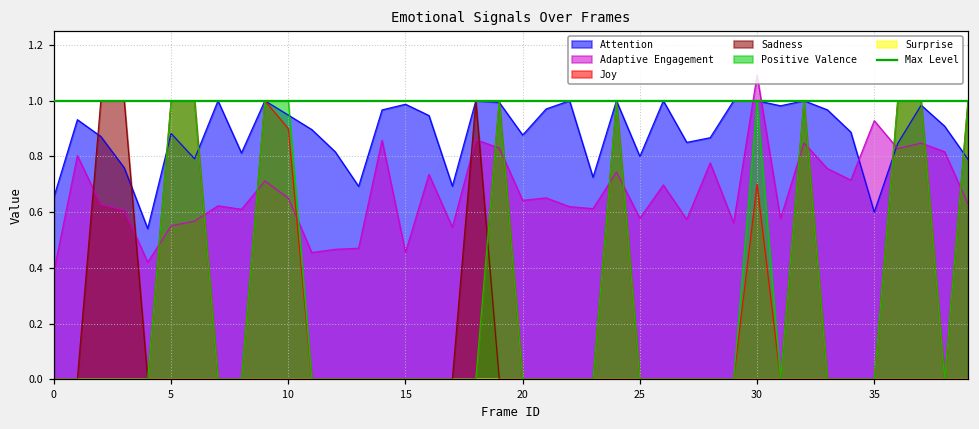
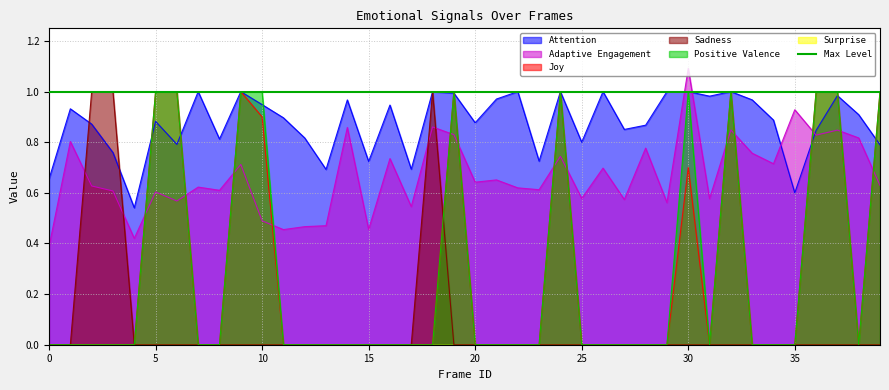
  {
    "Attention": {
      "0": 0.65,
      "5": 0.88,
      "10": 0.95,
-     "15": 0.99,
+     "15": 0.72,
      "20": 0.88,
      "25": 0.80,
      "35": 0.60
    },
    "Adaptive Engagement": {
      "0": 0.39,
-     "5": 0.55,
-     "10": 0.65,
+     "5": 0.60,
+     "10": 0.49,
      "15": 0.46,
      "20": 0.64,
      "25": 0.58,
      "35": 0.93
    },
    "Joy": {
      "10": 0.90,
      "30": 0.70
    },
    "Positive Valence": {
      "10": 1.00
    }
  }
